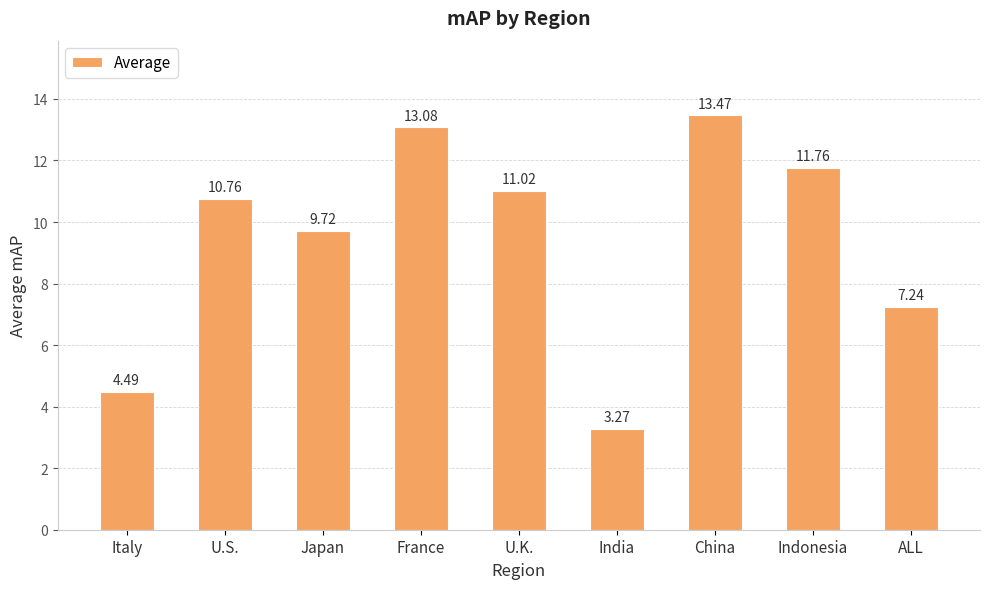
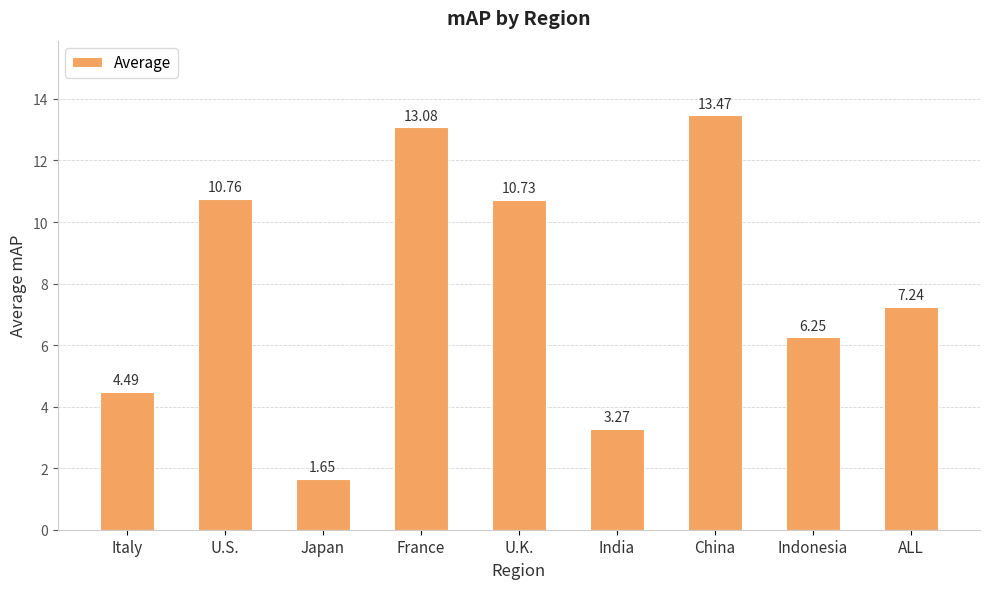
  {
    "Italy": 4.49,
    "U.S.": 10.76,
-   "Japan": 9.72,
+   "Japan": 1.65,
    "France": 13.08,
-   "U.K.": 11.02,
+   "U.K.": 10.73,
    "India": 3.27,
    "China": 13.47,
-   "Indonesia": 11.76,
+   "Indonesia": 6.25,
    "ALL": 7.24
  }
